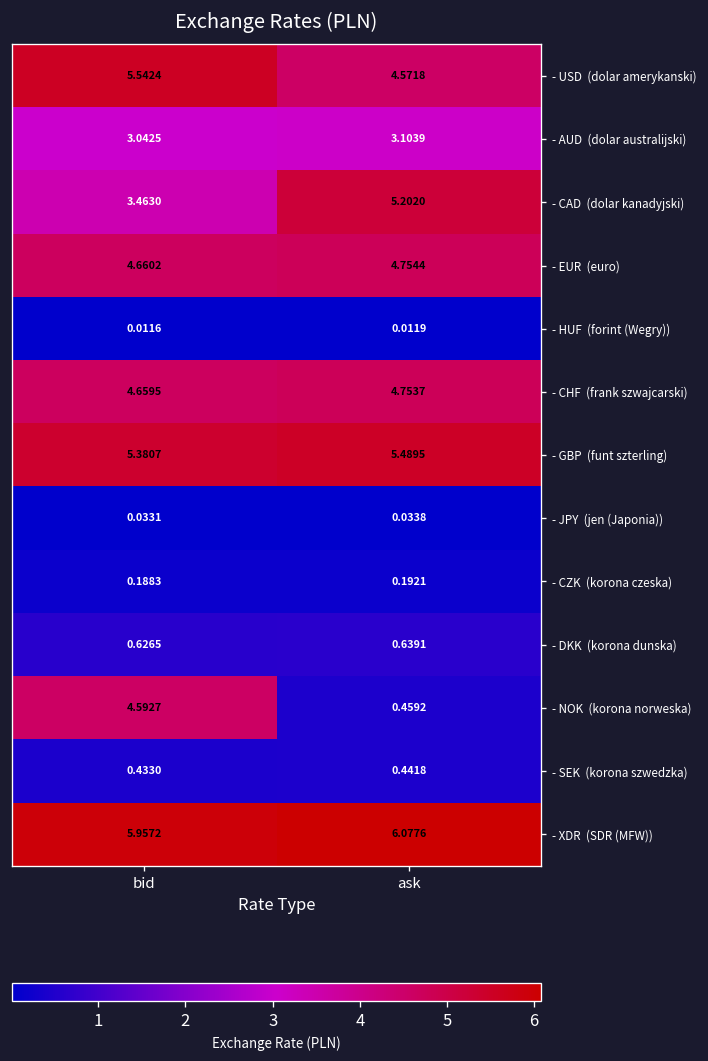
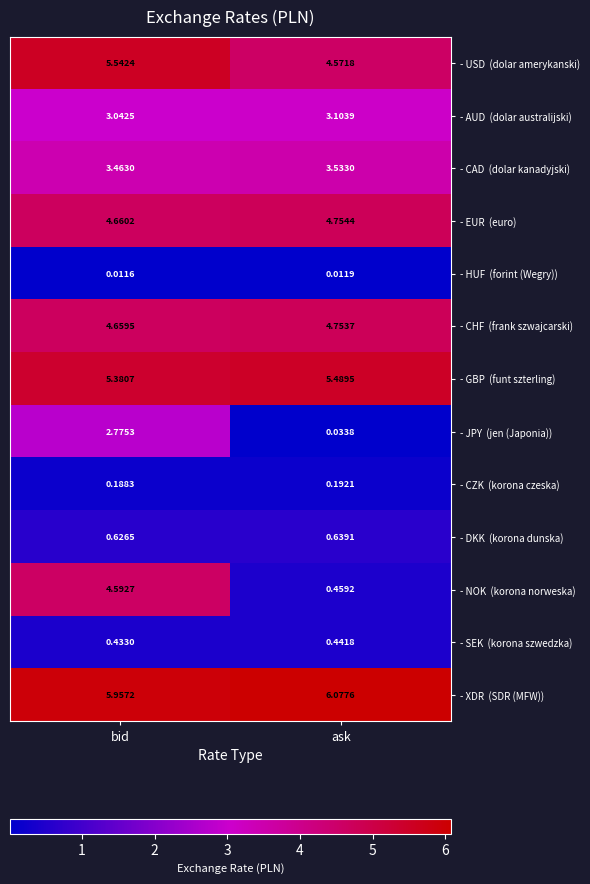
  {
    "- USD (dolar amerykanski)": {
      "bid": 5.5424,
      "ask": 4.5718
    },
    "- AUD (dolar australijski)": {
      "bid": 3.0425,
      "ask": 3.1039
    },
    "- CAD (dolar kanadyjski)": {
      "bid": 3.4630,
-     "ask": 5.2020
+     "ask": 3.5330
    },
    "- EUR (euro)": {
      "bid": 4.6602,
      "ask": 4.7544
    },
    "- HUF (forint (Wegry))": {
      "bid": 0.0116,
      "ask": 0.0119
    },
    "- CHF (frank szwajcarski)": {
      "bid": 4.6595,
      "ask": 4.7537
    },
    "- GBP (funt szterling)": {
      "bid": 5.3807,
      "ask": 5.4895
    },
    "- JPY (jen (Japonia))": {
-     "bid": 0.0331,
+     "bid": 2.7753,
      "ask": 0.0338
    },
    "- CZK (korona czeska)": {
      "bid": 0.1883,
      "ask": 0.1921
    },
    "- DKK (korona dunska)": {
      "bid": 0.6265,
      "ask": 0.6391
    },
    "- NOK (korona norweska)": {
      "bid": 4.5927,
      "ask": 0.4592
    },
    "- SEK (korona szwedzka)": {
      "bid": 0.4330,
      "ask": 0.4418
    },
    "- XDR (SDR (MFW))": {
      "bid": 5.9572,
      "ask": 6.0776
    }
  }
